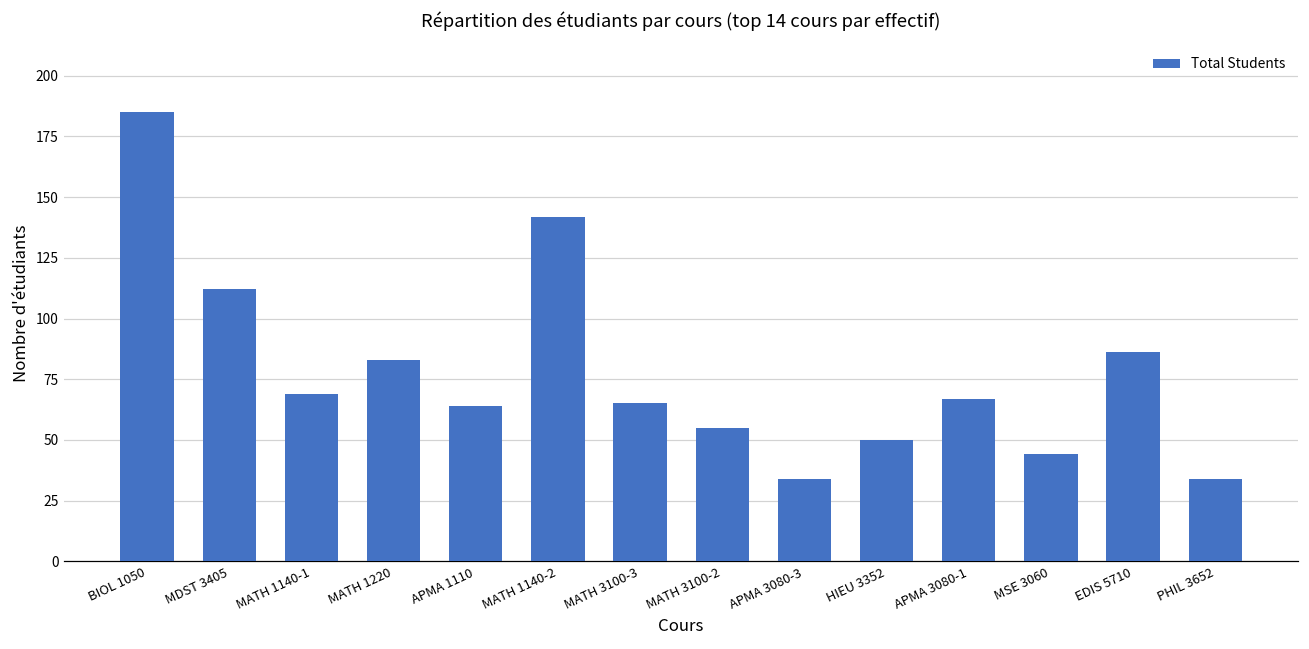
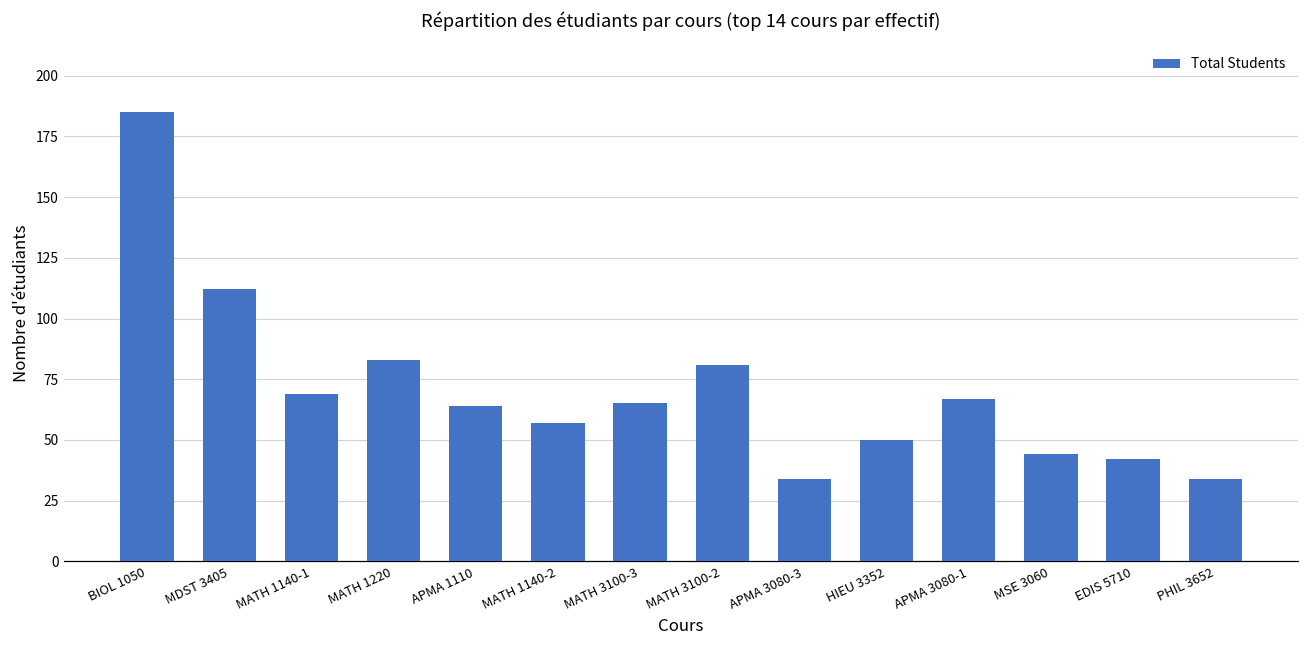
  {
    "BIOL 1050": 185,
    "MDST 3405": 112,
    "MATH 1140-1": 69,
    "MATH 1220": 83,
    "APMA 1110": 64,
-   "MATH 1140-2": 142,
+   "MATH 1140-2": 57,
    "MATH 3100-3": 65,
-   "MATH 3100-2": 55,
+   "MATH 3100-2": 81,
    "APMA 3080-3": 34,
    "HIEU 3352": 50,
    "APMA 3080-1": 67,
    "MSE 3060": 44,
-   "EDIS 5710": 86,
+   "EDIS 5710": 42,
    "PHIL 3652": 34
  }
